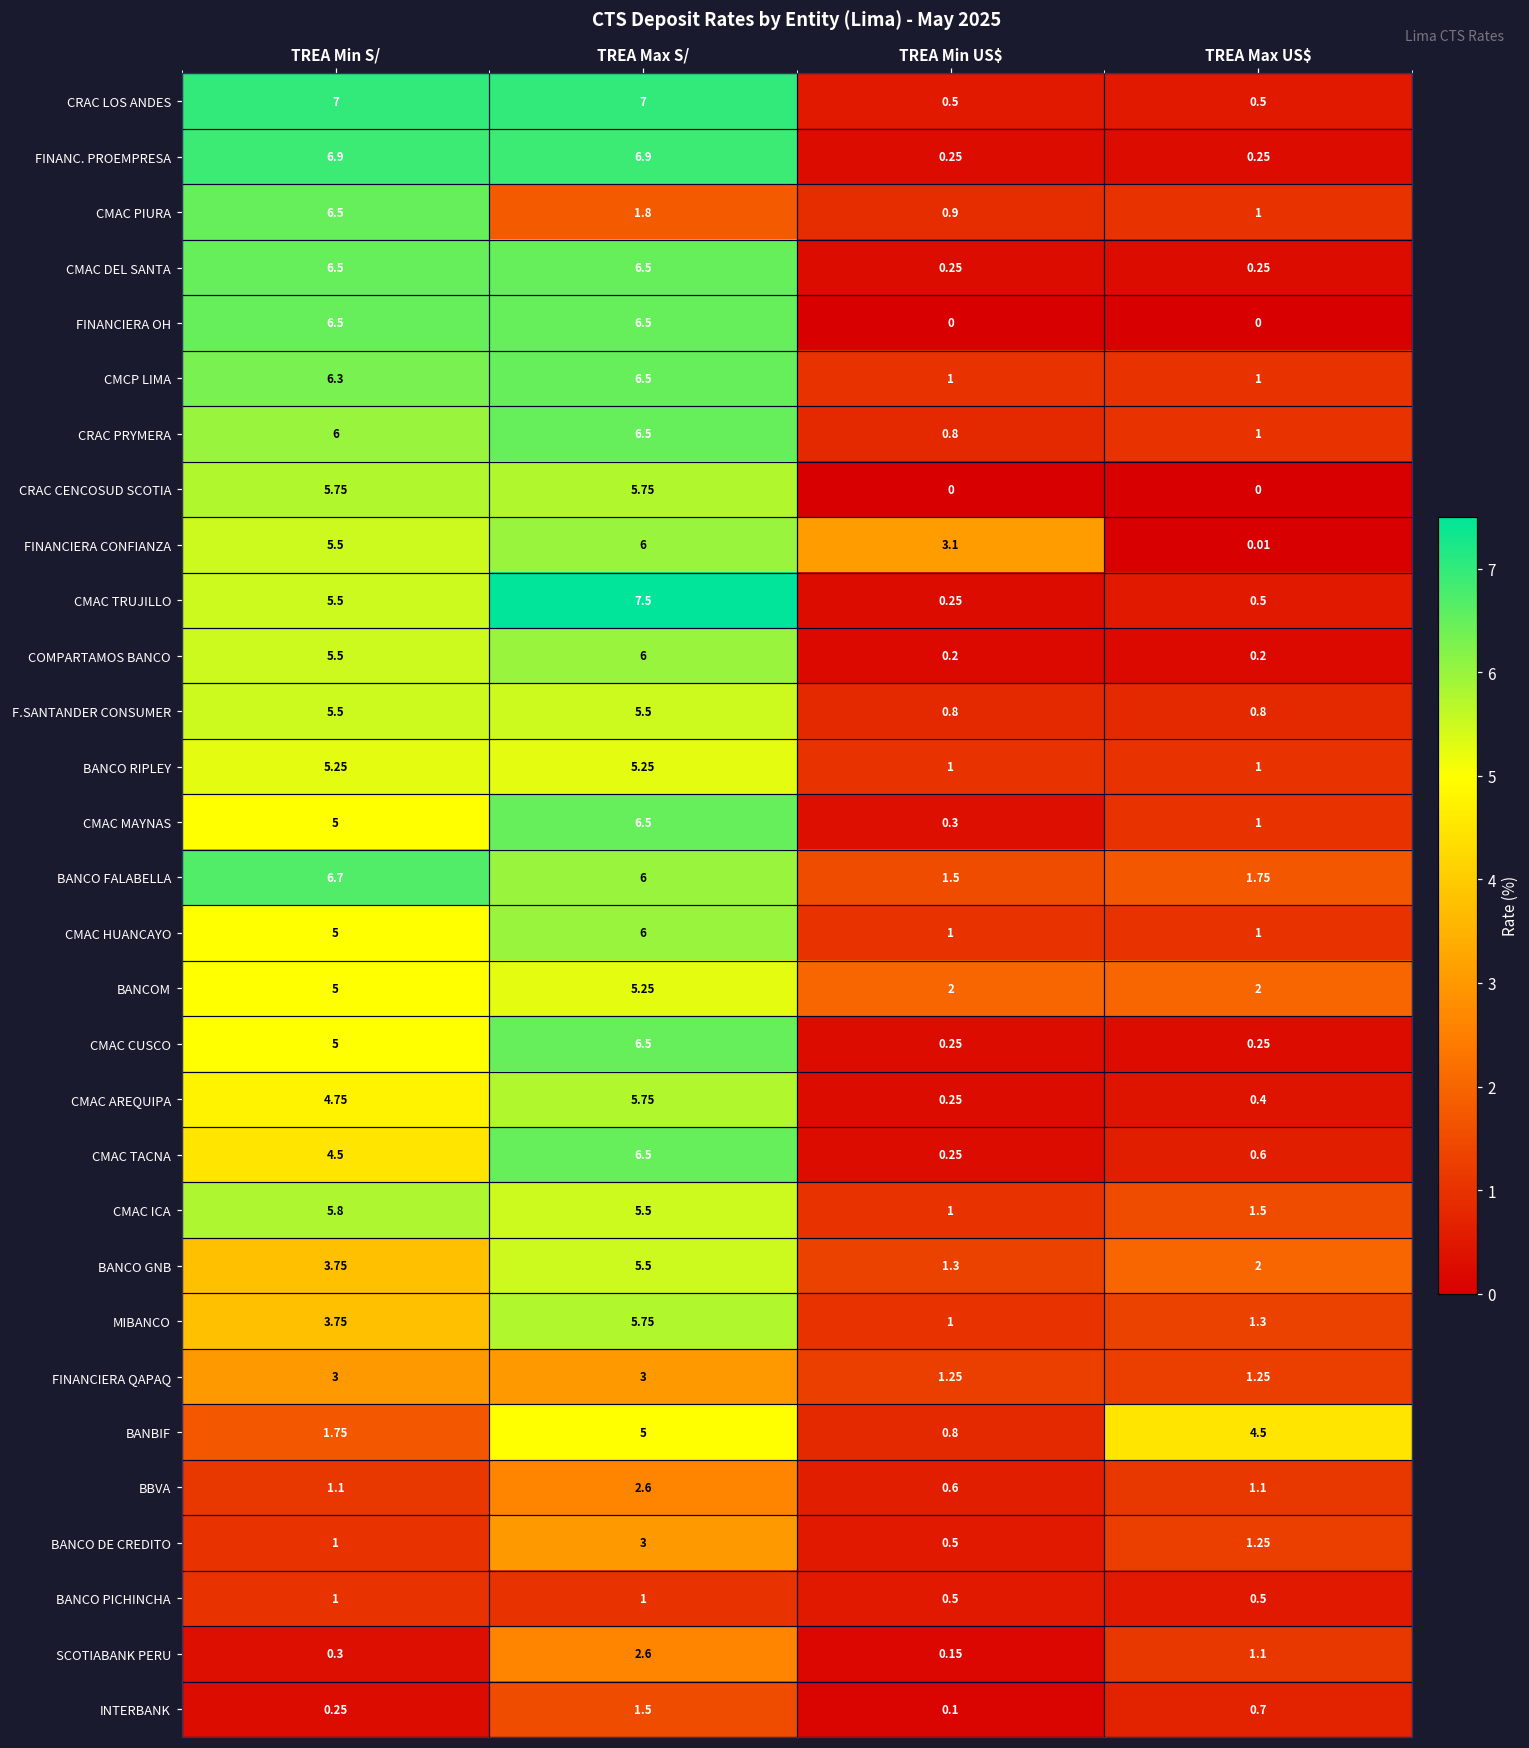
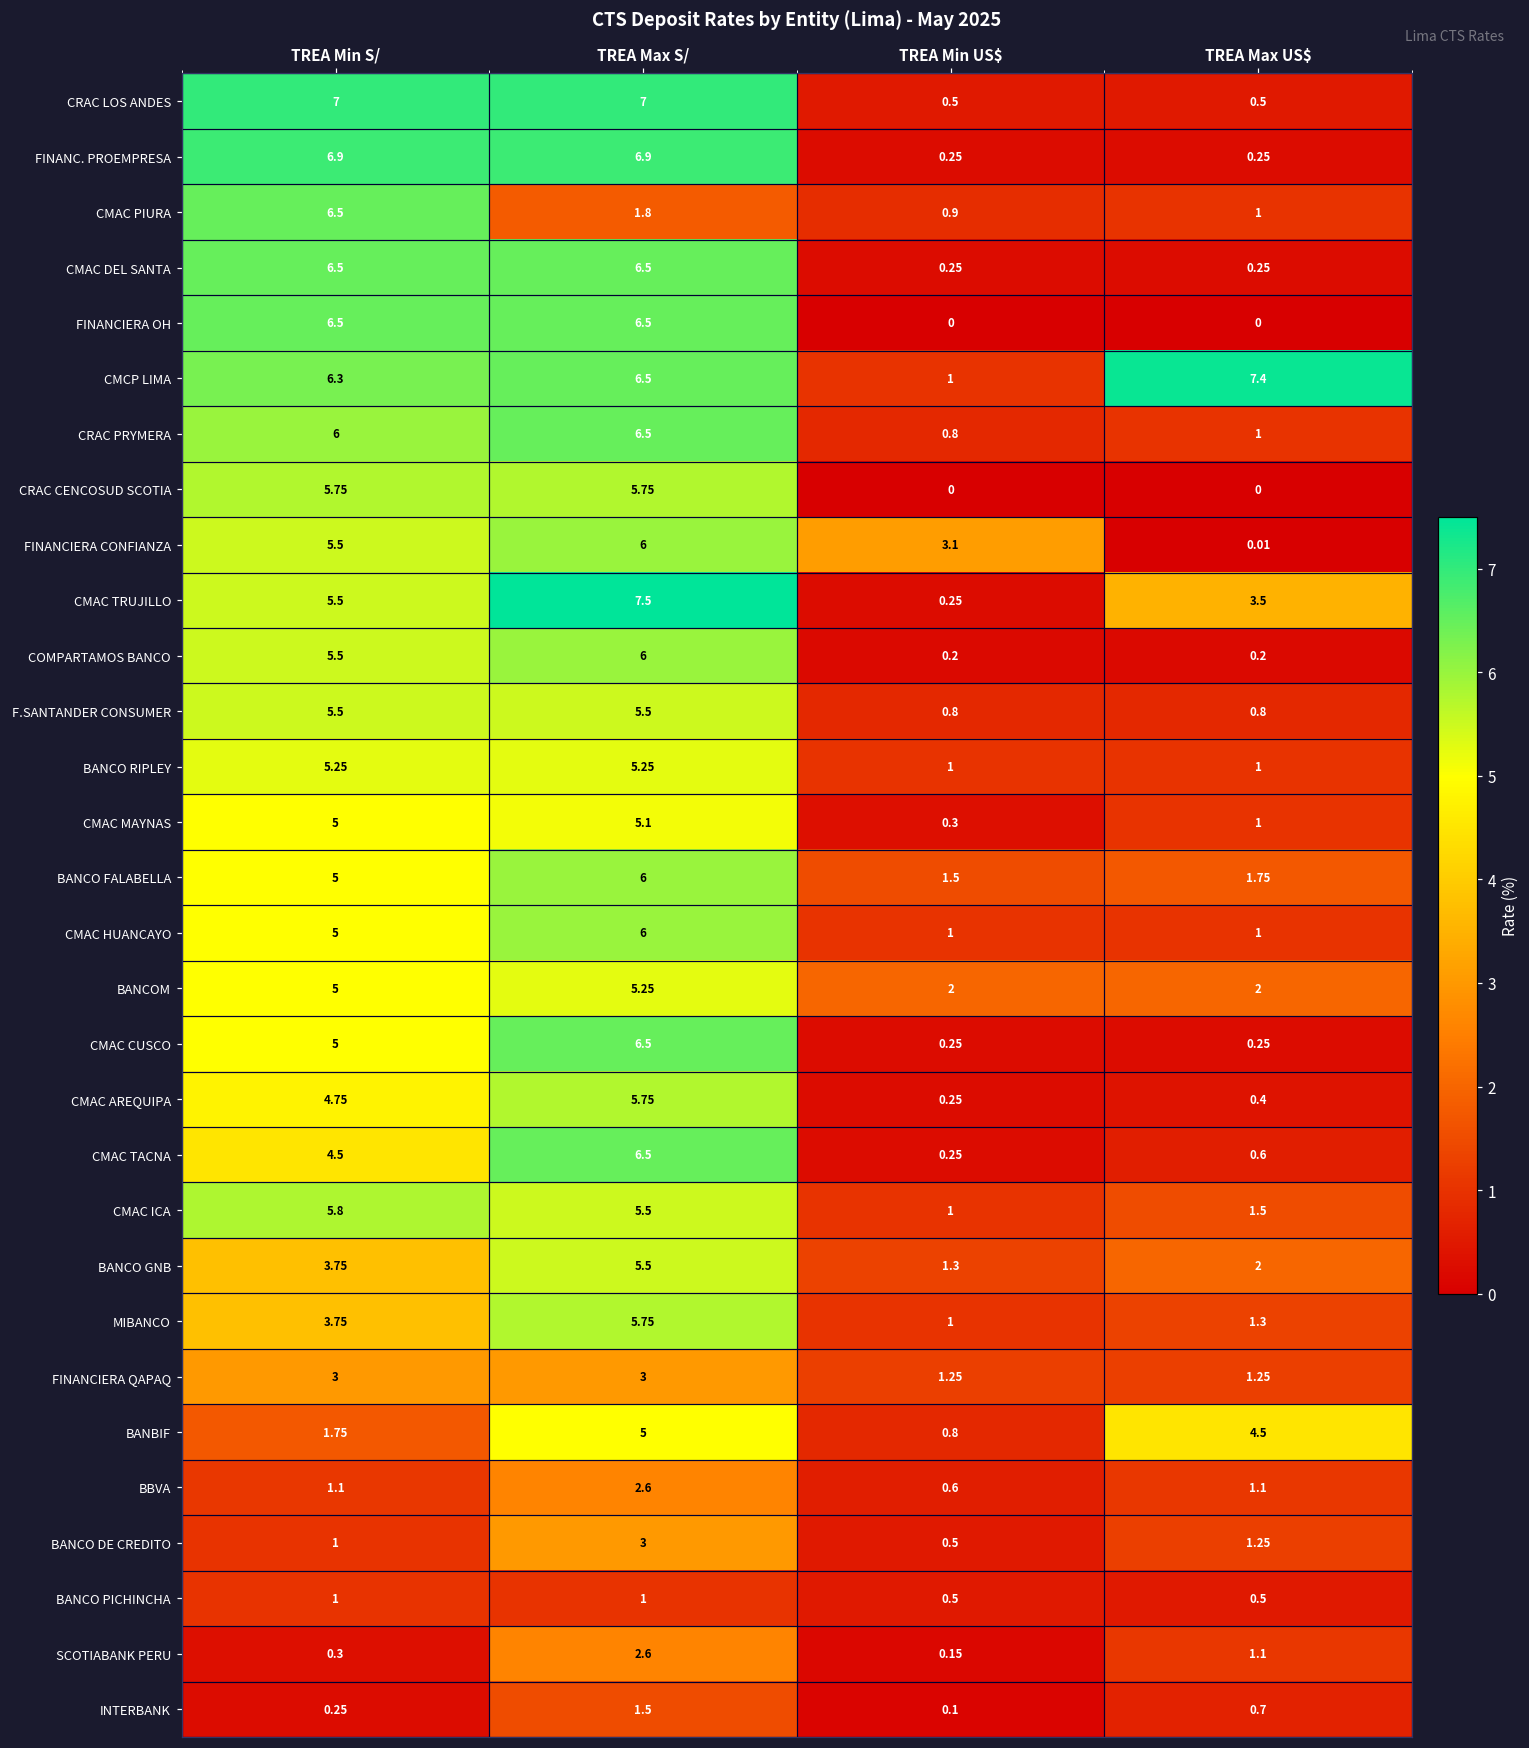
  {
    "CRAC LOS ANDES": {
      "TREA Min S/": 7,
      "TREA Max S/": 7,
      "TREA Min US$": 0.5,
      "TREA Max US$": 0.5
    },
    "FINANC. PROEMPRESA": {
      "TREA Min S/": 6.9,
      "TREA Max S/": 6.9,
      "TREA Min US$": 0.25,
      "TREA Max US$": 0.25
    },
    "CMAC PIURA": {
      "TREA Min S/": 6.5,
      "TREA Max S/": 1.8,
      "TREA Min US$": 0.9,
      "TREA Max US$": 1
    },
    "CMAC DEL SANTA": {
      "TREA Min S/": 6.5,
      "TREA Max S/": 6.5,
      "TREA Min US$": 0.25,
      "TREA Max US$": 0.25
    },
    "FINANCIERA OH": {
      "TREA Min S/": 6.5,
      "TREA Max S/": 6.5,
      "TREA Min US$": 0,
      "TREA Max US$": 0
    },
    "CMCP LIMA": {
      "TREA Min S/": 6.3,
      "TREA Max S/": 6.5,
      "TREA Min US$": 1,
-     "TREA Max US$": 1
+     "TREA Max US$": 7.4
    },
    "CRAC PRYMERA": {
      "TREA Min S/": 6,
      "TREA Max S/": 6.5,
      "TREA Min US$": 0.8,
      "TREA Max US$": 1
    },
    "CRAC CENCOSUD SCOTIA": {
      "TREA Min S/": 5.75,
      "TREA Max S/": 5.75,
      "TREA Min US$": 0,
      "TREA Max US$": 0
    },
    "FINANCIERA CONFIANZA": {
      "TREA Min S/": 5.5,
      "TREA Max S/": 6,
      "TREA Min US$": 3.1,
      "TREA Max US$": 0.01
    },
    "CMAC TRUJILLO": {
      "TREA Min S/": 5.5,
      "TREA Max S/": 7.5,
      "TREA Min US$": 0.25,
-     "TREA Max US$": 0.5
+     "TREA Max US$": 3.5
    },
    "COMPARTAMOS BANCO": {
      "TREA Min S/": 5.5,
      "TREA Max S/": 6,
      "TREA Min US$": 0.2,
      "TREA Max US$": 0.2
    },
    "F.SANTANDER CONSUMER": {
      "TREA Min S/": 5.5,
      "TREA Max S/": 5.5,
      "TREA Min US$": 0.8,
      "TREA Max US$": 0.8
    },
    "BANCO RIPLEY": {
      "TREA Min S/": 5.25,
      "TREA Max S/": 5.25,
      "TREA Min US$": 1,
      "TREA Max US$": 1
    },
    "CMAC MAYNAS": {
      "TREA Min S/": 5,
-     "TREA Max S/": 6.5,
+     "TREA Max S/": 5.1,
      "TREA Min US$": 0.3,
      "TREA Max US$": 1
    },
    "BANCO FALABELLA": {
-     "TREA Min S/": 6.7,
+     "TREA Min S/": 5,
      "TREA Max S/": 6,
      "TREA Min US$": 1.5,
      "TREA Max US$": 1.75
    },
    "CMAC HUANCAYO": {
      "TREA Min S/": 5,
      "TREA Max S/": 6,
      "TREA Min US$": 1,
      "TREA Max US$": 1
    },
    "BANCOM": {
      "TREA Min S/": 5,
      "TREA Max S/": 5.25,
      "TREA Min US$": 2,
      "TREA Max US$": 2
    },
    "CMAC CUSCO": {
      "TREA Min S/": 5,
      "TREA Max S/": 6.5,
      "TREA Min US$": 0.25,
      "TREA Max US$": 0.25
    },
    "CMAC AREQUIPA": {
      "TREA Min S/": 4.75,
      "TREA Max S/": 5.75,
      "TREA Min US$": 0.25,
      "TREA Max US$": 0.4
    },
    "CMAC TACNA": {
      "TREA Min S/": 4.5,
      "TREA Max S/": 6.5,
      "TREA Min US$": 0.25,
      "TREA Max US$": 0.6
    },
    "CMAC ICA": {
      "TREA Min S/": 5.8,
      "TREA Max S/": 5.5,
      "TREA Min US$": 1,
      "TREA Max US$": 1.5
    },
    "BANCO GNB": {
      "TREA Min S/": 3.75,
      "TREA Max S/": 5.5,
      "TREA Min US$": 1.3,
      "TREA Max US$": 2
    },
    "MIBANCO": {
      "TREA Min S/": 3.75,
      "TREA Max S/": 5.75,
      "TREA Min US$": 1,
      "TREA Max US$": 1.3
    },
    "FINANCIERA QAPAQ": {
      "TREA Min S/": 3,
      "TREA Max S/": 3,
      "TREA Min US$": 1.25,
      "TREA Max US$": 1.25
    },
    "BANBIF": {
      "TREA Min S/": 1.75,
      "TREA Max S/": 5,
      "TREA Min US$": 0.8,
      "TREA Max US$": 4.5
    },
    "BBVA": {
      "TREA Min S/": 1.1,
      "TREA Max S/": 2.6,
      "TREA Min US$": 0.6,
      "TREA Max US$": 1.1
    },
    "BANCO DE CREDITO": {
      "TREA Min S/": 1,
      "TREA Max S/": 3,
      "TREA Min US$": 0.5,
      "TREA Max US$": 1.25
    },
    "BANCO PICHINCHA": {
      "TREA Min S/": 1,
      "TREA Max S/": 1,
      "TREA Min US$": 0.5,
      "TREA Max US$": 0.5
    },
    "SCOTIABANK PERU": {
      "TREA Min S/": 0.3,
      "TREA Max S/": 2.6,
      "TREA Min US$": 0.15,
      "TREA Max US$": 1.1
    },
    "INTERBANK": {
      "TREA Min S/": 0.25,
      "TREA Max S/": 1.5,
      "TREA Min US$": 0.1,
      "TREA Max US$": 0.7
    }
  }
